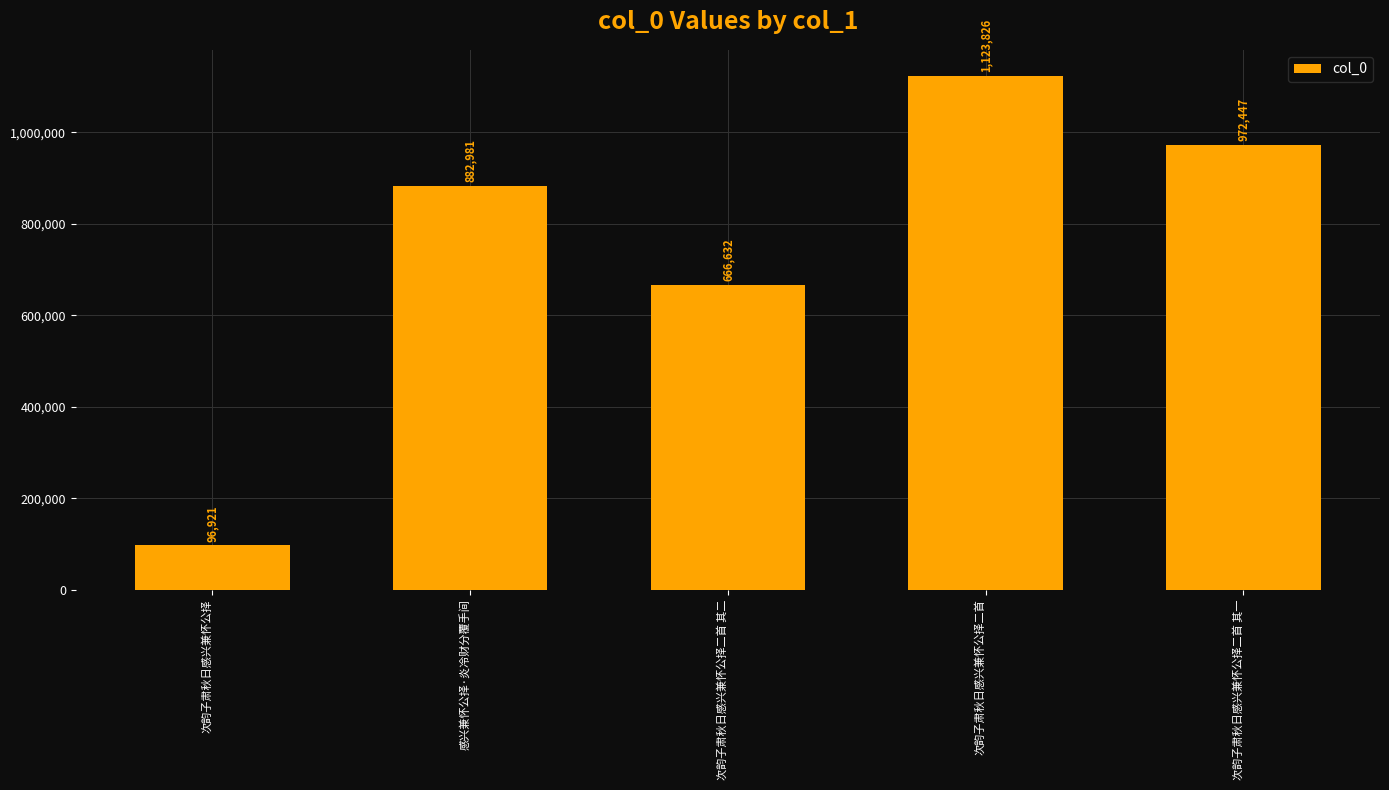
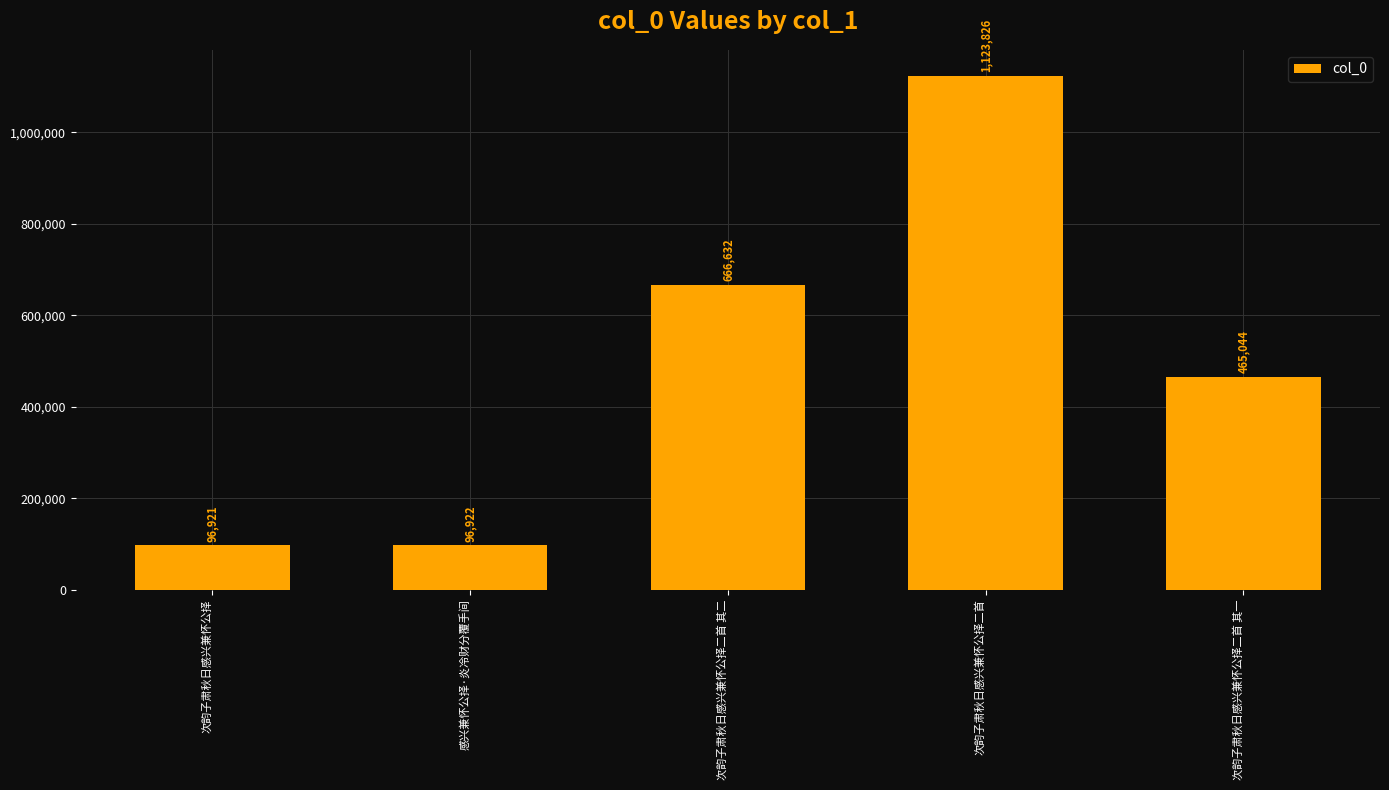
  {
    "次韵子肃秋日感兴兼怀公择": "96,921",
-   "感兴兼怀公择·炎冷财分覆手间": "882,981",
+   "感兴兼怀公择·炎冷财分覆手间": "96,922",
    "次韵子肃秋日感兴兼怀公择二首 其二": "666,632",
    "次韵子肃秋日感兴兼怀公择二首": "1,123,826",
-   "次韵子肃秋日感兴兼怀公择二首 其一": "972,447"
+   "次韵子肃秋日感兴兼怀公择二首 其一": "465,044"
  }
